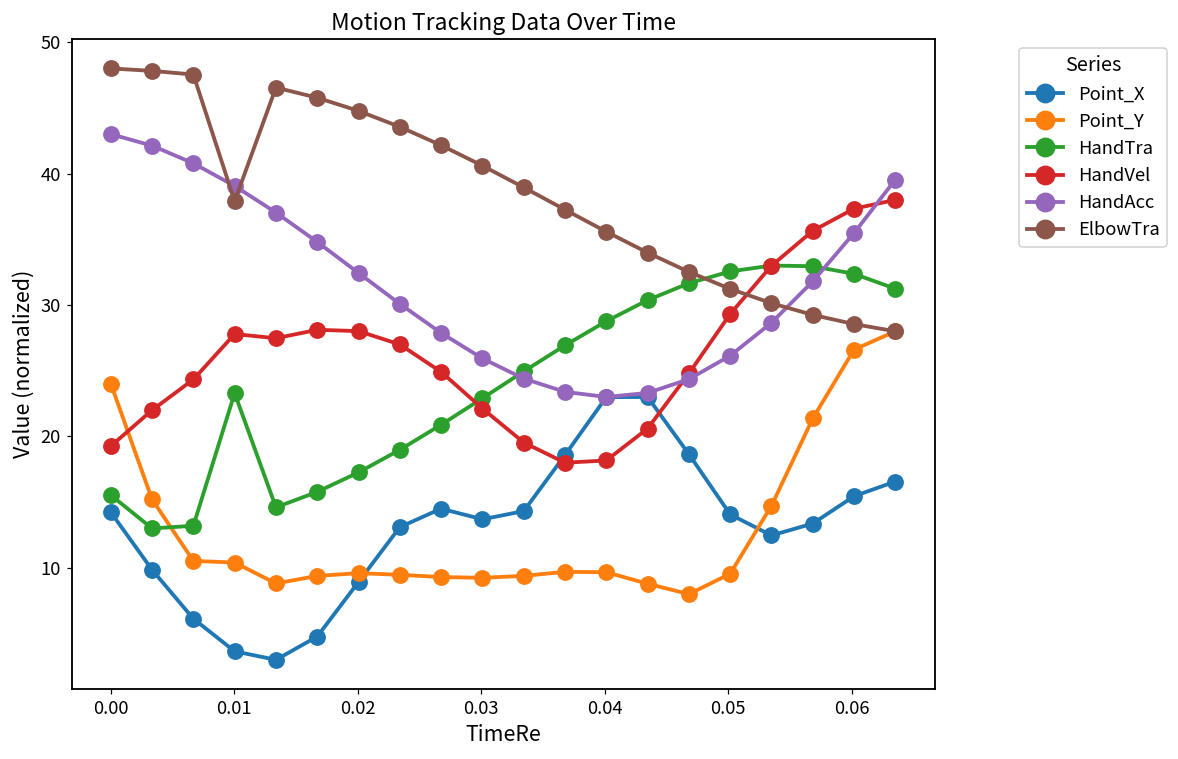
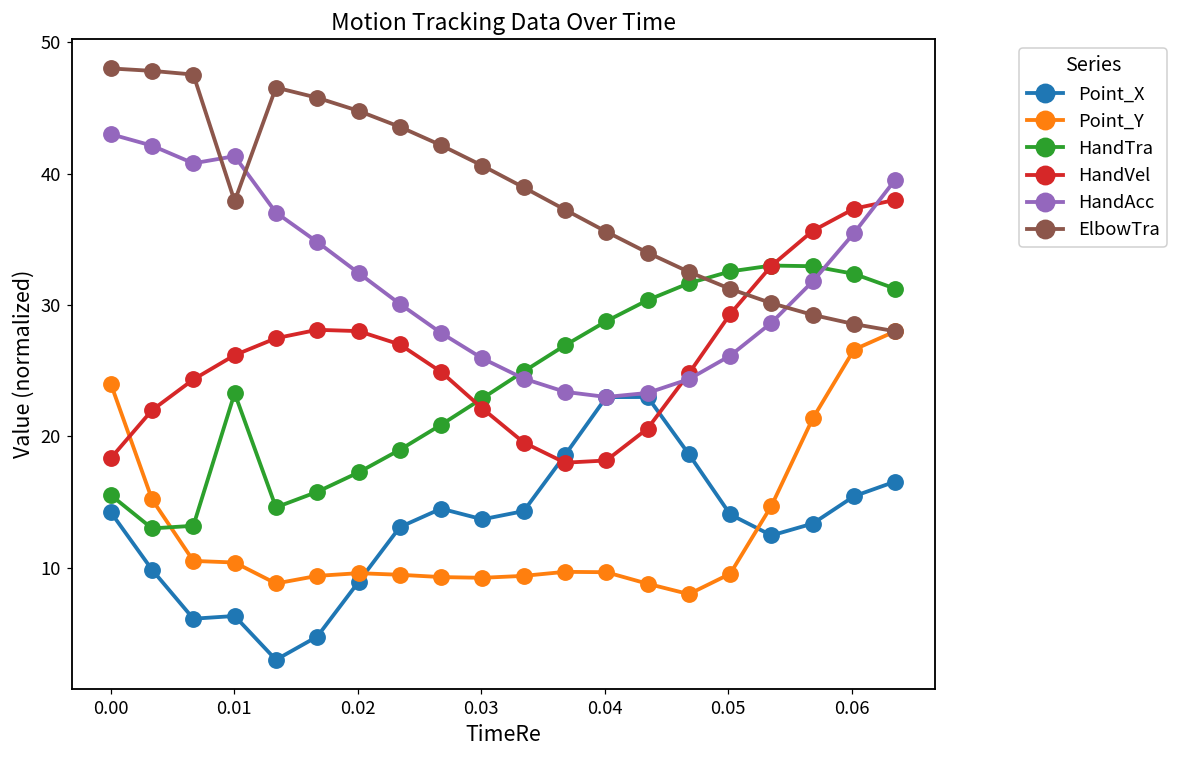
  {
    "Point_X": {
      "0.00": 14.2,
-     "0.01": 3.6
+     "0.01": 6.3
    },
    "Point_Y": {
      "0.00": 24.0,
      "0.01": 10.4
    },
    "HandTra": {
      "0.00": 15.5,
      "0.01": 23.3
    },
    "HandVel": {
-     "0.00": 19.3,
-     "0.01": 27.8
+     "0.00": 18.3,
+     "0.01": 26.2
    },
    "HandAcc": {
      "0.00": 43.0,
-     "0.01": 39.1
+     "0.01": 41.3
    },
    "ElbowTra": {
      "0.00": 48.0,
      "0.01": 37.9
    }
  }
